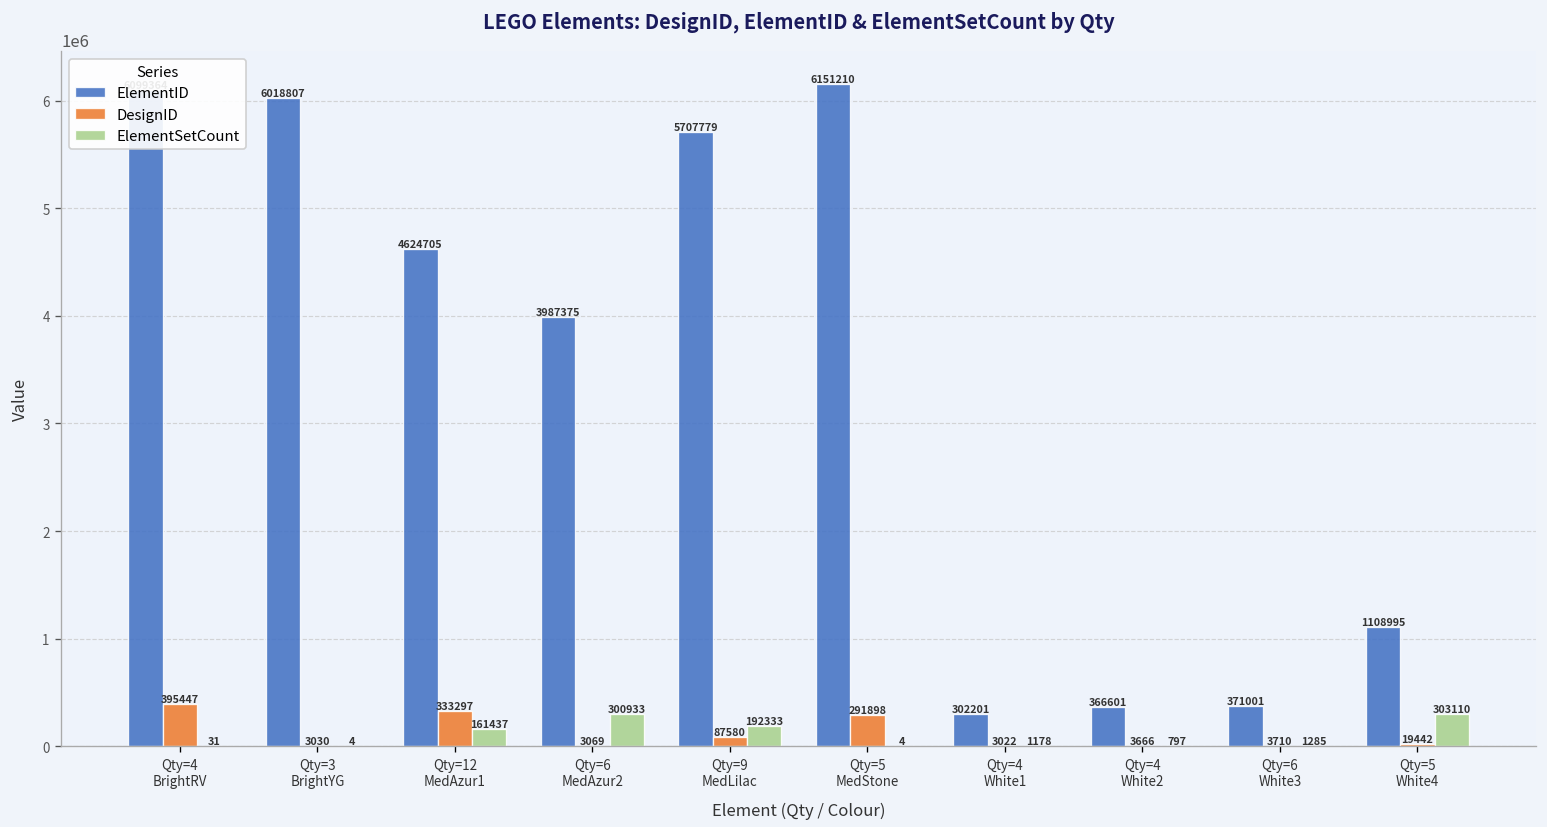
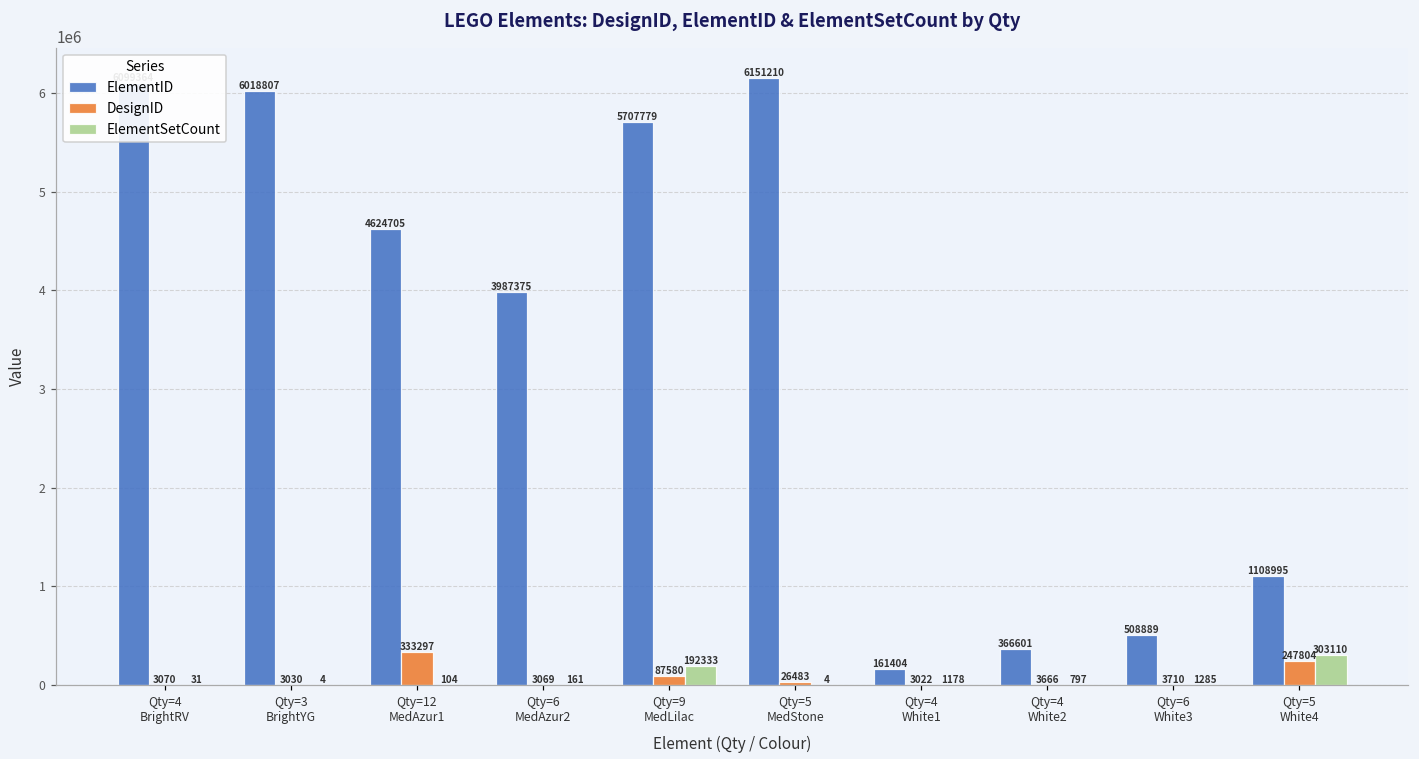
  {
    "ElementID": {
      "Qty=3 BrightYG": 6018807,
      "Qty=12 MedAzur1": 4624705,
      "Qty=6 MedAzur2": 3987375,
      "Qty=9 MedLilac": 5707779,
      "Qty=5 MedStone": 6151210,
-     "Qty=4 White1": 302201,
+     "Qty=4 White1": 161404,
      "Qty=4 White2": 366601,
-     "Qty=6 White3": 371001,
+     "Qty=6 White3": 508889,
      "Qty=5 White4": 1108995
    },
    "DesignID": {
-     "Qty=4 BrightRV": 395447,
+     "Qty=4 BrightRV": 3070,
      "Qty=3 BrightYG": 3030,
      "Qty=12 MedAzur1": 333297,
      "Qty=6 MedAzur2": 3069,
      "Qty=9 MedLilac": 87580,
-     "Qty=5 MedStone": 291898,
+     "Qty=5 MedStone": 26483,
      "Qty=4 White1": 3022,
      "Qty=4 White2": 3666,
      "Qty=6 White3": 3710,
-     "Qty=5 White4": 19442
+     "Qty=5 White4": 247804
    },
    "ElementSetCount": {
      "Qty=4 BrightRV": 31,
      "Qty=3 BrightYG": 4,
-     "Qty=12 MedAzur1": 161437,
-     "Qty=6 MedAzur2": 300933,
+     "Qty=12 MedAzur1": 104,
+     "Qty=6 MedAzur2": 161,
      "Qty=9 MedLilac": 192333,
      "Qty=5 MedStone": 4,
      "Qty=4 White1": 1178,
      "Qty=4 White2": 797,
      "Qty=6 White3": 1285,
      "Qty=5 White4": 303110
    }
  }
